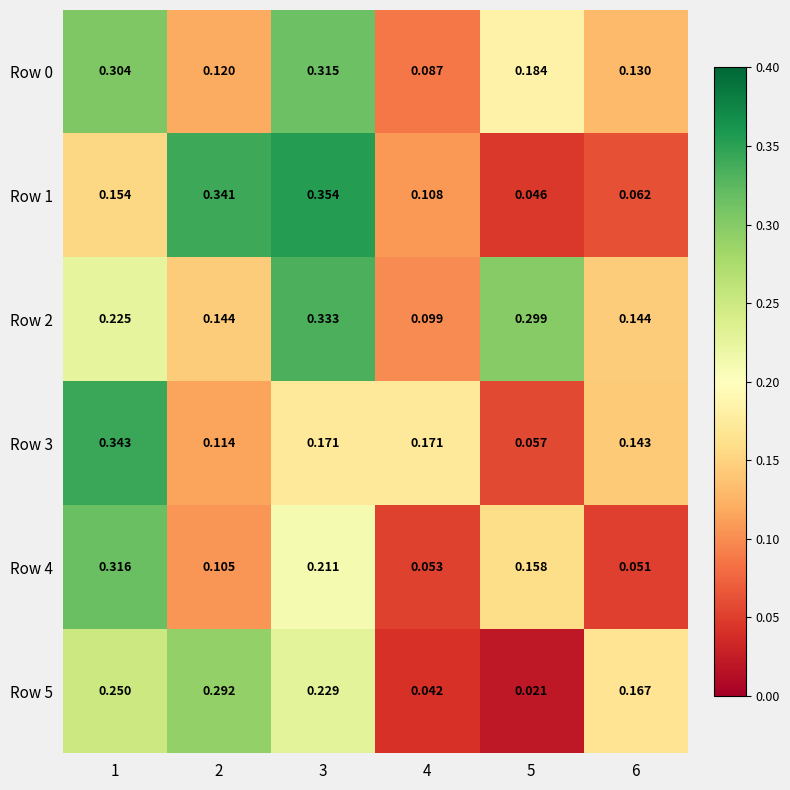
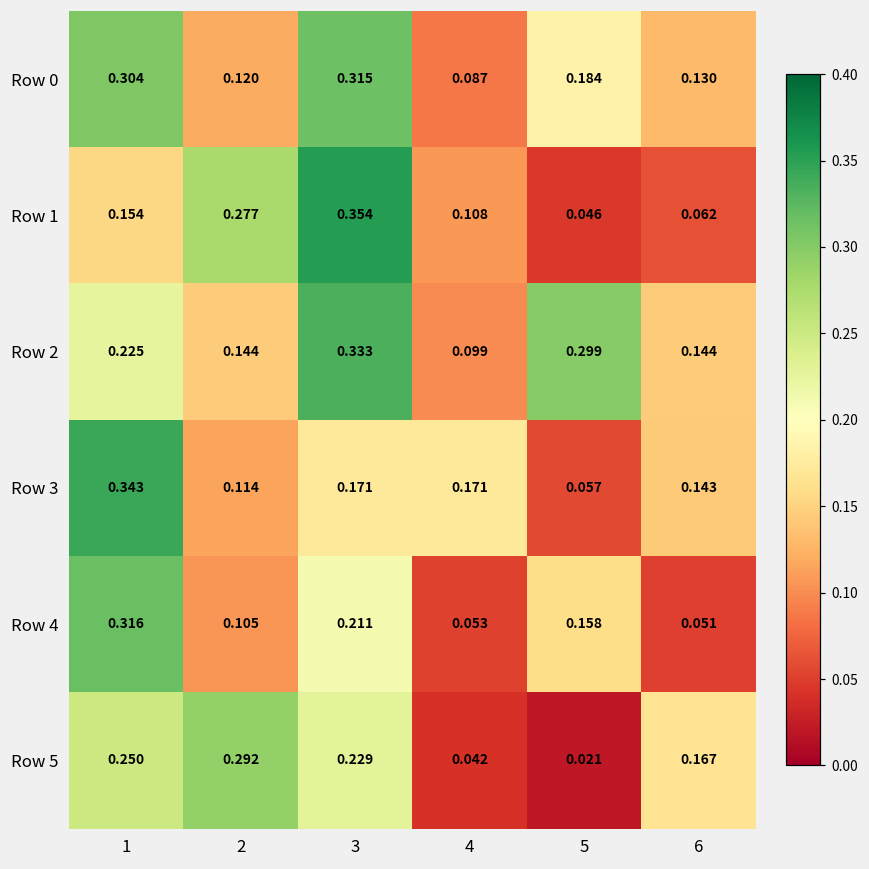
  {
    "Row 0": {
      "1": 0.304,
      "2": 0.120,
      "3": 0.315,
      "4": 0.087,
      "5": 0.184,
      "6": 0.130
    },
    "Row 1": {
      "1": 0.154,
-     "2": 0.341,
+     "2": 0.277,
      "3": 0.354,
      "4": 0.108,
      "5": 0.046,
      "6": 0.062
    },
    "Row 2": {
      "1": 0.225,
      "2": 0.144,
      "3": 0.333,
      "4": 0.099,
      "5": 0.299,
      "6": 0.144
    },
    "Row 3": {
      "1": 0.343,
      "2": 0.114,
      "3": 0.171,
      "4": 0.171,
      "5": 0.057,
      "6": 0.143
    },
    "Row 4": {
      "1": 0.316,
      "2": 0.105,
      "3": 0.211,
      "4": 0.053,
      "5": 0.158,
      "6": 0.051
    },
    "Row 5": {
      "1": 0.250,
      "2": 0.292,
      "3": 0.229,
      "4": 0.042,
      "5": 0.021,
      "6": 0.167
    }
  }
